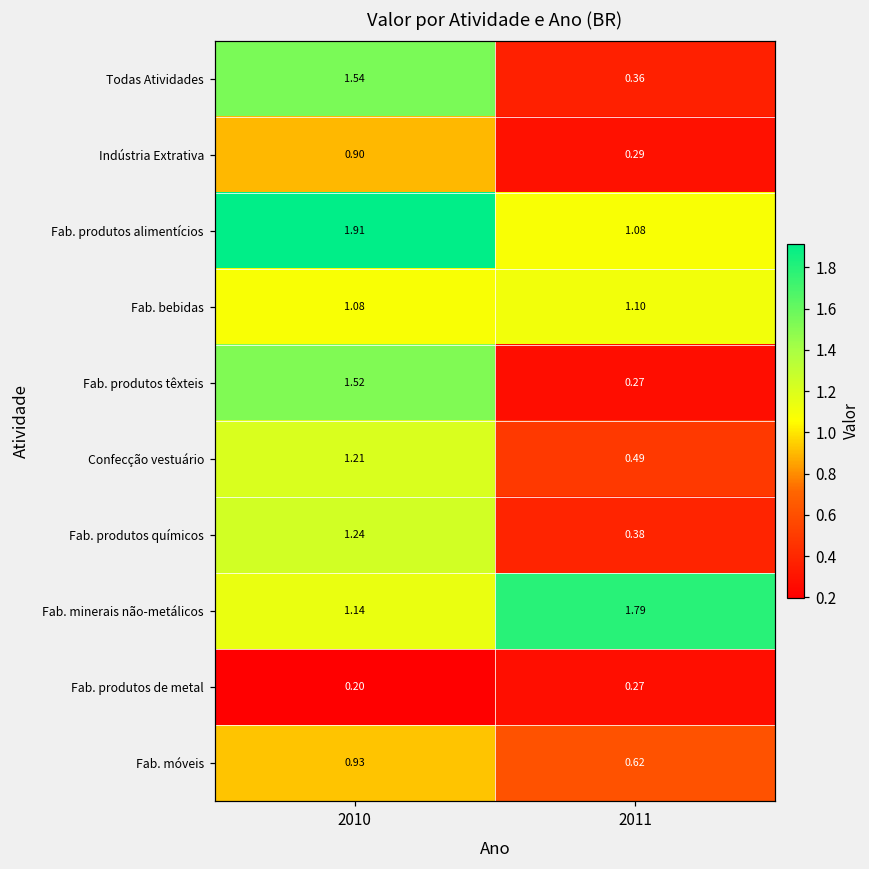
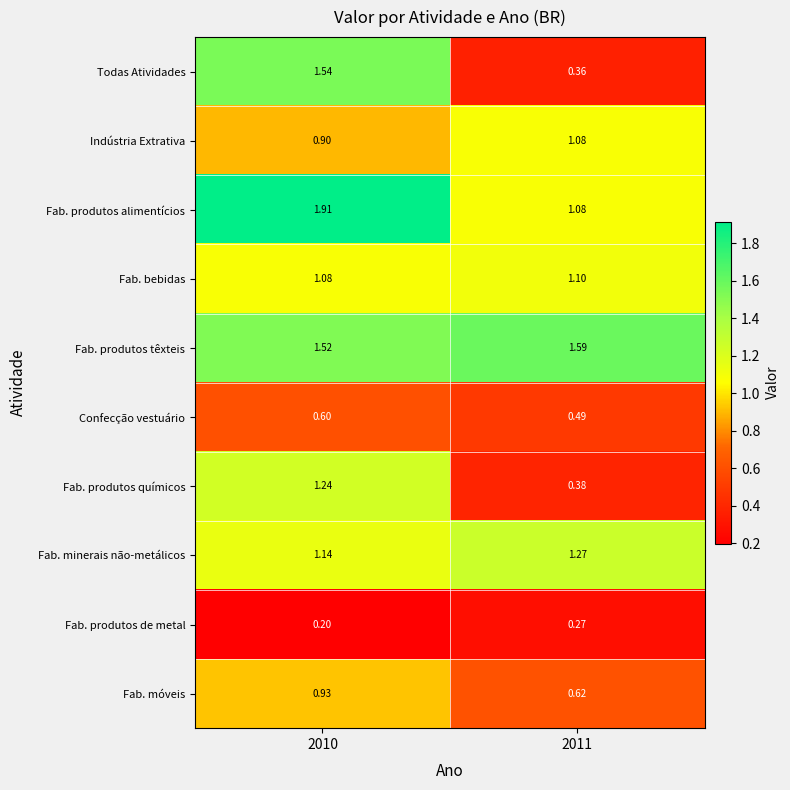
  {
    "Todas Atividades": {
      "2010": 1.54,
      "2011": 0.36
    },
    "Indústria Extrativa": {
      "2010": 0.90,
-     "2011": 0.29
+     "2011": 1.08
    },
    "Fab. produtos alimentícios": {
      "2010": 1.91,
      "2011": 1.08
    },
    "Fab. bebidas": {
      "2010": 1.08,
      "2011": 1.10
    },
    "Fab. produtos têxteis": {
      "2010": 1.52,
-     "2011": 0.27
+     "2011": 1.59
    },
    "Confecção vestuário": {
-     "2010": 1.21,
+     "2010": 0.60,
      "2011": 0.49
    },
    "Fab. produtos químicos": {
      "2010": 1.24,
      "2011": 0.38
    },
    "Fab. minerais não-metálicos": {
      "2010": 1.14,
-     "2011": 1.79
+     "2011": 1.27
    },
    "Fab. produtos de metal": {
      "2010": 0.20,
      "2011": 0.27
    },
    "Fab. móveis": {
      "2010": 0.93,
      "2011": 0.62
    }
  }
